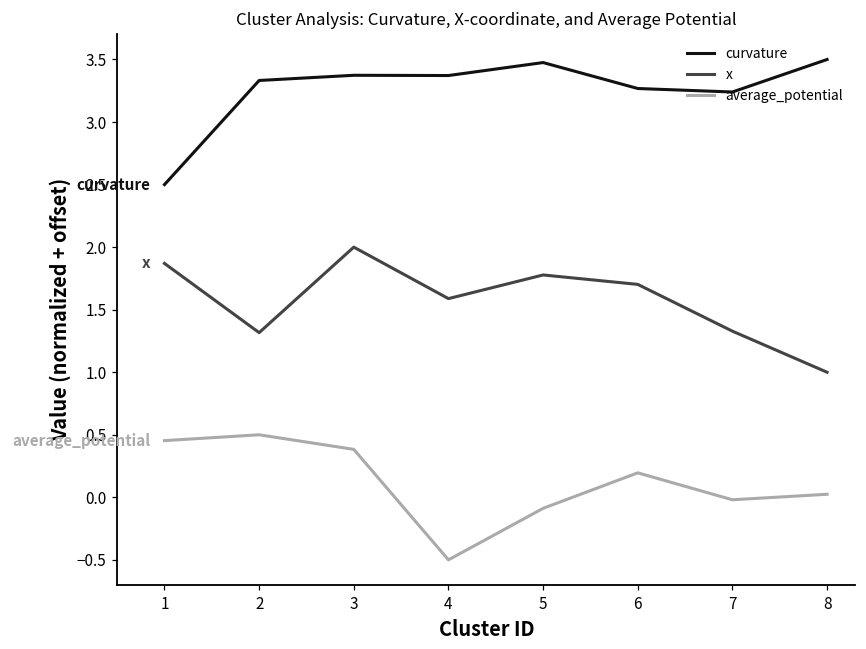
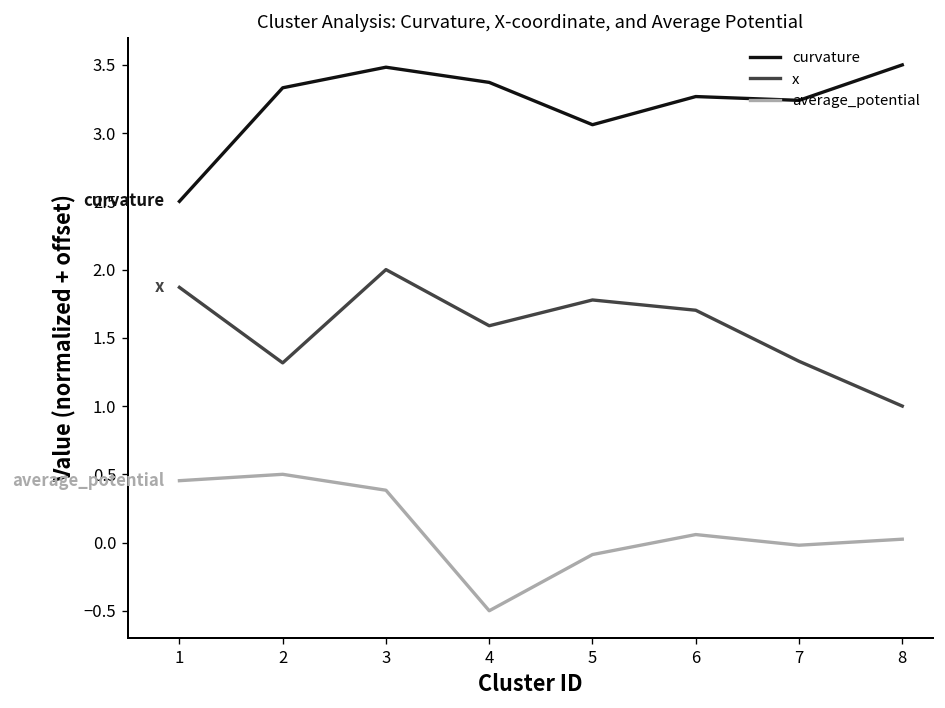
  {
    "curvature": {
      "1": 2.50,
      "2": 3.33,
-     "3": 3.37,
+     "3": 3.48,
      "4": 3.37,
-     "5": 3.48,
+     "5": 3.06,
      "6": 3.27,
      "7": 3.24,
      "8": 3.50
    },
    "x": {
      "1": 1.87,
      "2": 1.32,
      "3": 2.00,
      "4": 1.59,
      "5": 1.78,
      "6": 1.70,
      "7": 1.33,
      "8": 1.00
    },
    "average_potential": {
      "1": 0.45,
      "2": 0.50,
      "3": 0.38,
      "4": -0.50,
      "5": -0.09,
-     "6": 0.20,
+     "6": 0.06,
      "7": -0.02,
      "8": 0.02
    }
  }
